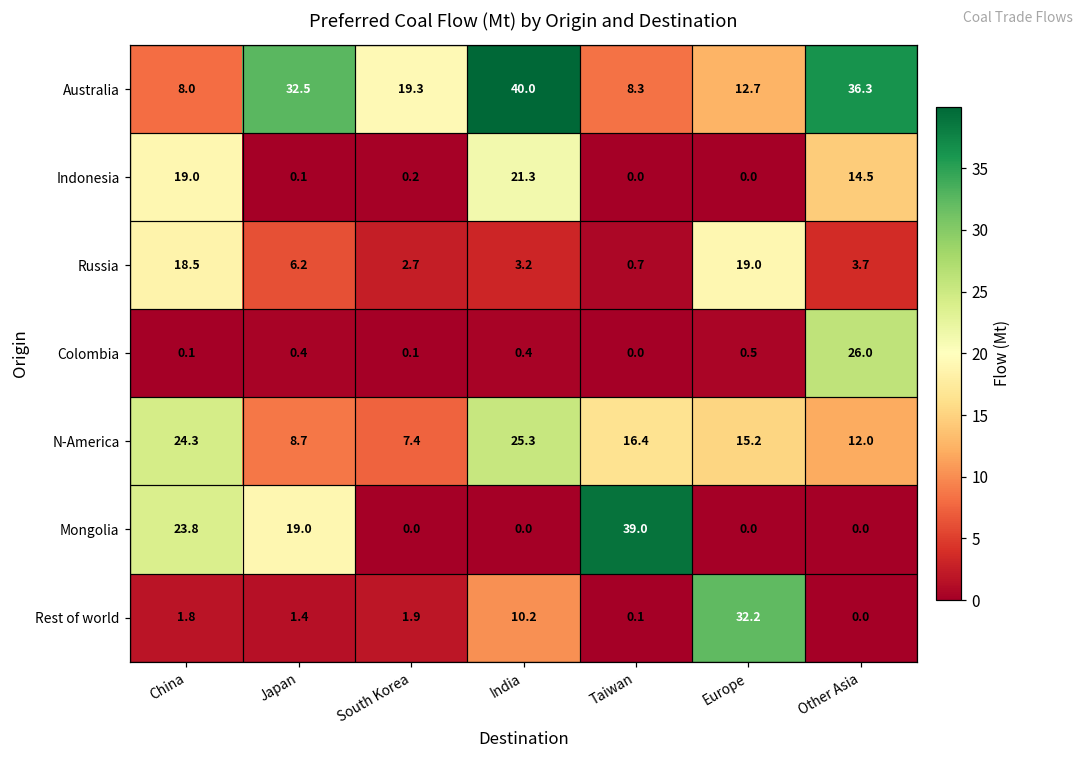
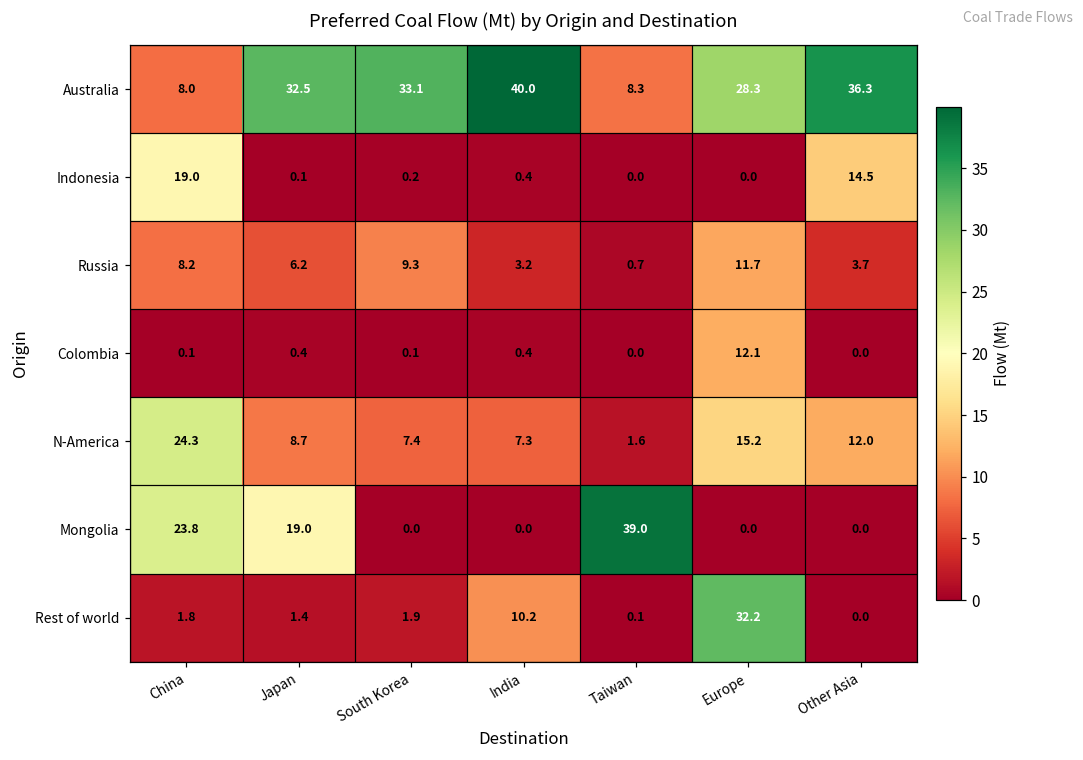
  {
    "Australia": {
      "China": 8.0,
      "Japan": 32.5,
-     "South Korea": 19.3,
+     "South Korea": 33.1,
      "India": 40.0,
      "Taiwan": 8.3,
-     "Europe": 12.7,
+     "Europe": 28.3,
      "Other Asia": 36.3
    },
    "Indonesia": {
      "China": 19.0,
      "Japan": 0.1,
      "South Korea": 0.2,
-     "India": 21.3,
+     "India": 0.4,
      "Taiwan": 0.0,
      "Europe": 0.0,
      "Other Asia": 14.5
    },
    "Russia": {
-     "China": 18.5,
+     "China": 8.2,
      "Japan": 6.2,
-     "South Korea": 2.7,
+     "South Korea": 9.3,
      "India": 3.2,
      "Taiwan": 0.7,
-     "Europe": 19.0,
+     "Europe": 11.7,
      "Other Asia": 3.7
    },
    "Colombia": {
      "China": 0.1,
      "Japan": 0.4,
      "South Korea": 0.1,
      "India": 0.4,
      "Taiwan": 0.0,
-     "Europe": 0.5,
-     "Other Asia": 26.0
+     "Europe": 12.1,
+     "Other Asia": 0.0
    },
    "N-America": {
      "China": 24.3,
      "Japan": 8.7,
      "South Korea": 7.4,
-     "India": 25.3,
-     "Taiwan": 16.4,
+     "India": 7.3,
+     "Taiwan": 1.6,
      "Europe": 15.2,
      "Other Asia": 12.0
    },
    "Mongolia": {
      "China": 23.8,
      "Japan": 19.0,
      "South Korea": 0.0,
      "India": 0.0,
      "Taiwan": 39.0,
      "Europe": 0.0,
      "Other Asia": 0.0
    },
    "Rest of world": {
      "China": 1.8,
      "Japan": 1.4,
      "South Korea": 1.9,
      "India": 10.2,
      "Taiwan": 0.1,
      "Europe": 32.2,
      "Other Asia": 0.0
    }
  }
